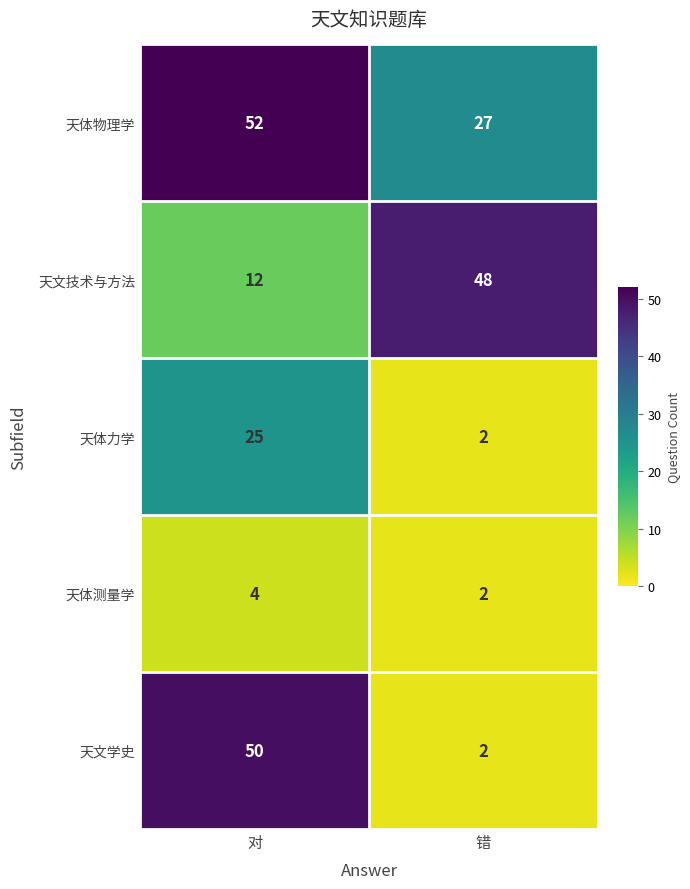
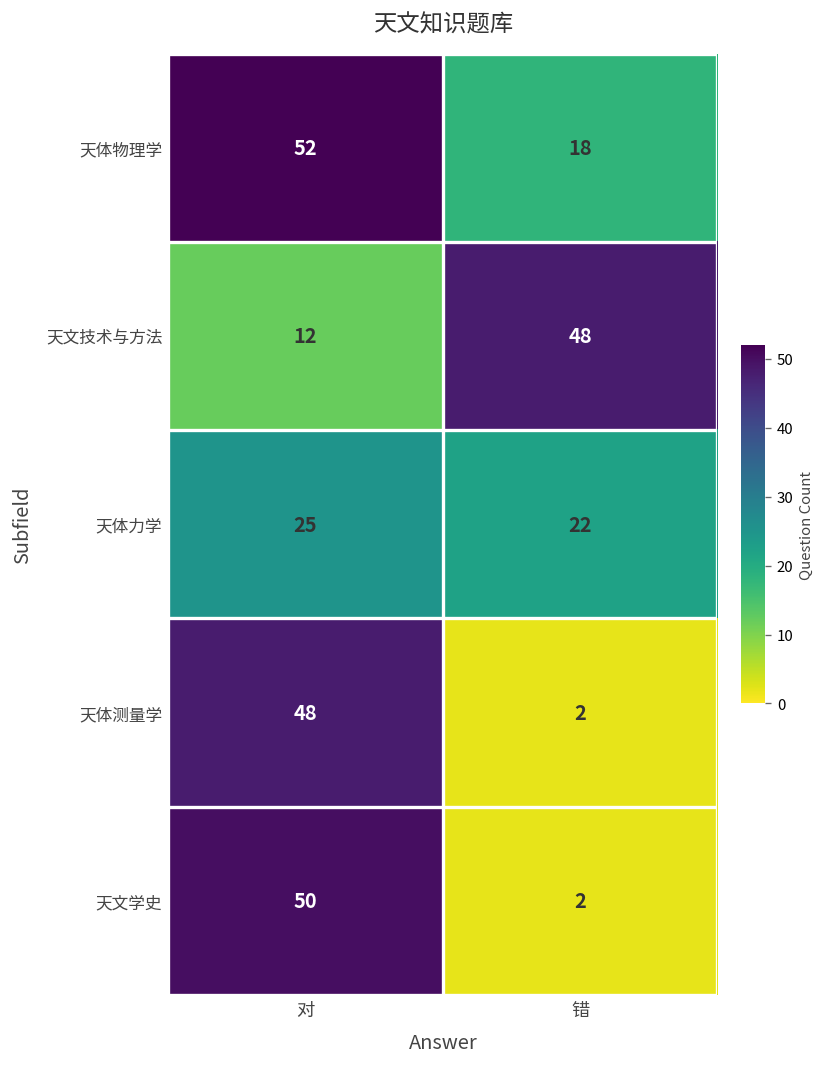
  {
    "天体物理学": {
      "对": 52,
-     "错": 27
+     "错": 18
    },
    "天文技术与方法": {
      "对": 12,
      "错": 48
    },
    "天体力学": {
      "对": 25,
-     "错": 2
+     "错": 22
    },
    "天体测量学": {
-     "对": 4,
+     "对": 48,
      "错": 2
    },
    "天文学史": {
      "对": 50,
      "错": 2
    }
  }
